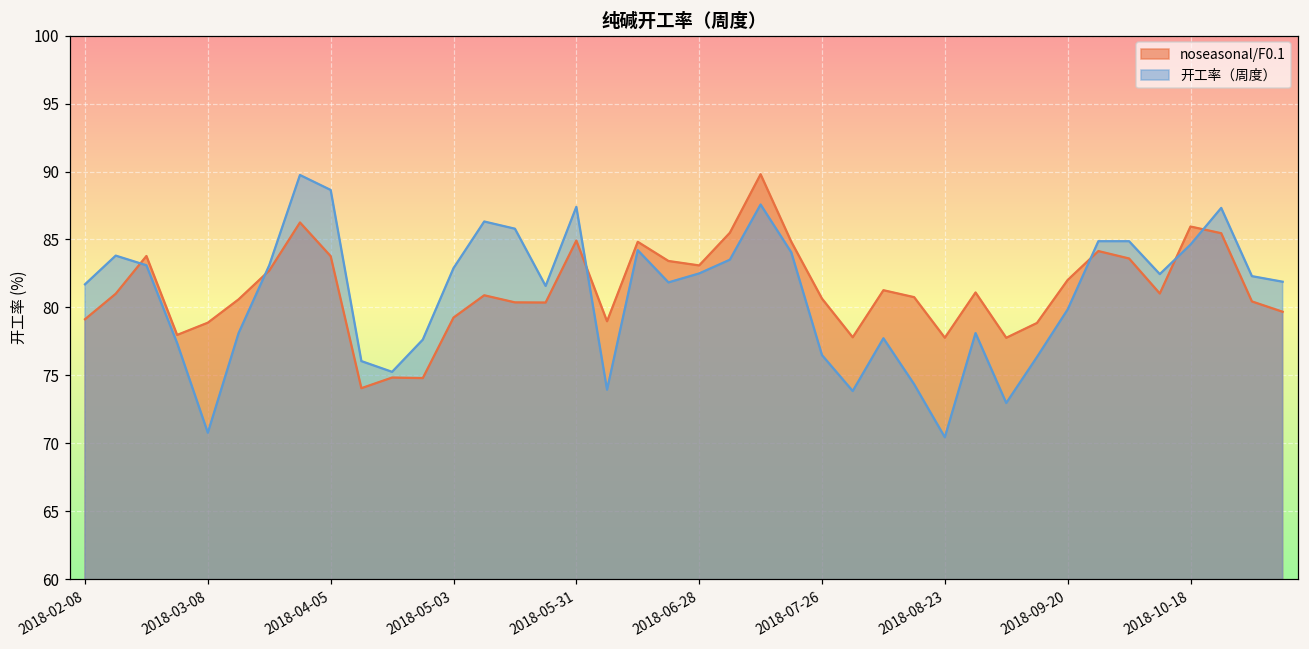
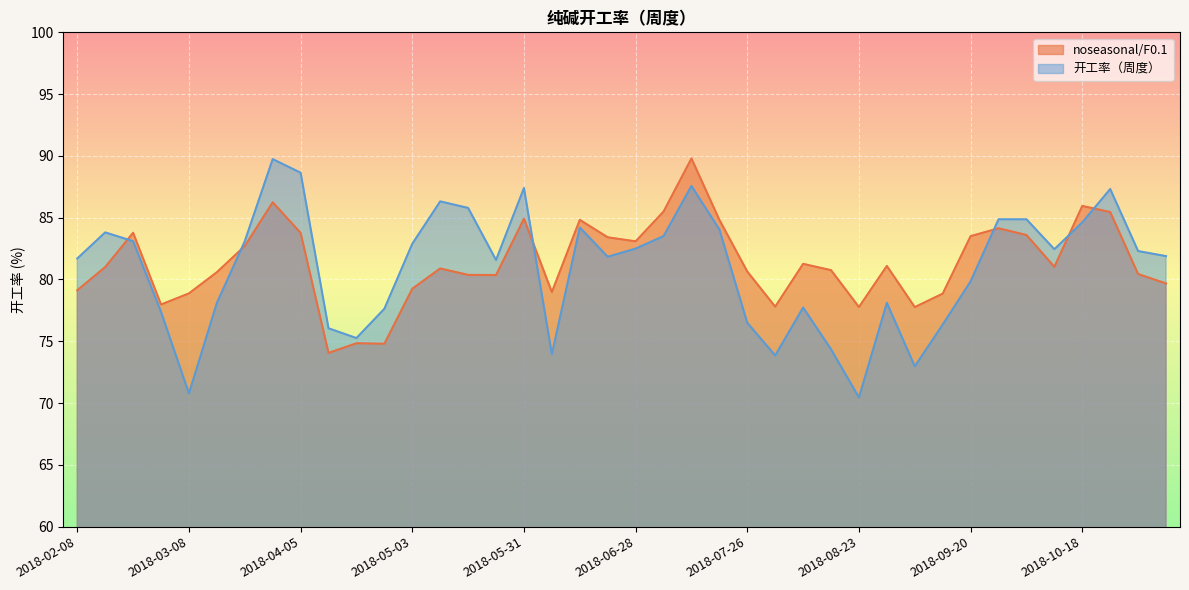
  {
    "noseasonal/F0.1": {
      "2018-02-08": 79.1,
      "2018-03-08": 78.9,
      "2018-04-05": 83.8,
      "2018-05-03": 79.3,
      "2018-05-31": 84.9,
      "2018-06-28": 83.1,
      "2018-07-26": 80.6,
      "2018-08-23": 77.8,
-     "2018-09-20": 82.0,
+     "2018-09-20": 83.5,
      "2018-10-18": 86.0
    },
    "开工率（周度）": {
      "2018-02-08": 81.7,
      "2018-03-08": 70.8,
      "2018-04-05": 88.6,
      "2018-05-03": 82.9,
      "2018-05-31": 87.4,
      "2018-06-28": 82.5,
      "2018-07-26": 76.5,
      "2018-08-23": 70.5,
      "2018-09-20": 79.9,
      "2018-10-18": 84.6
    }
  }
